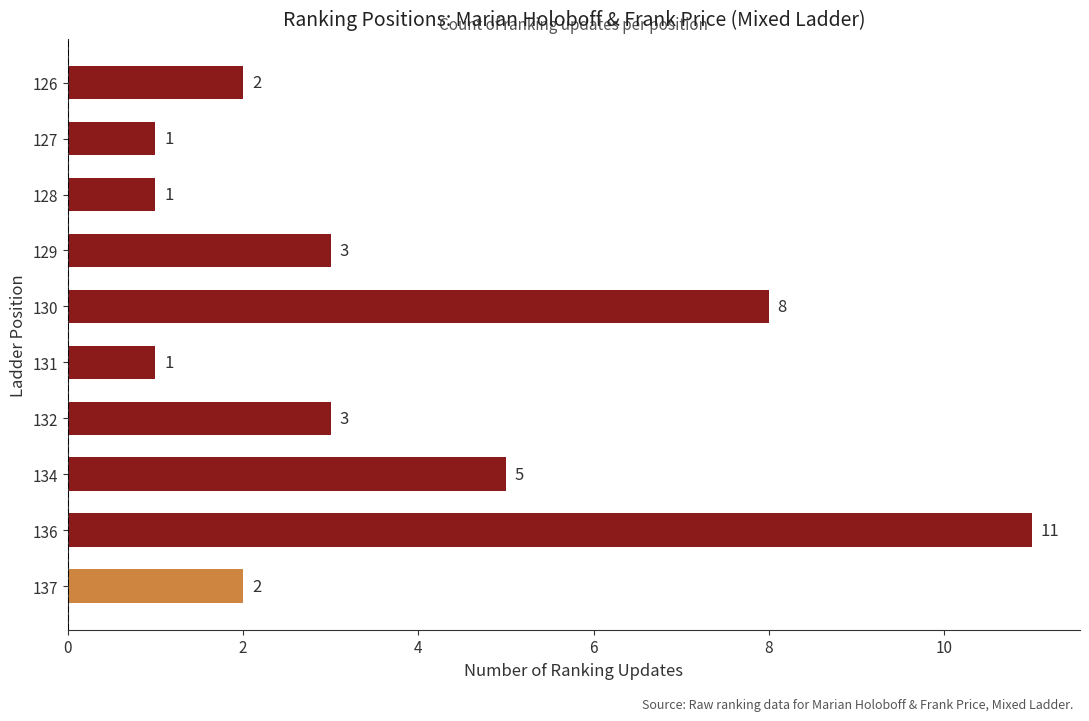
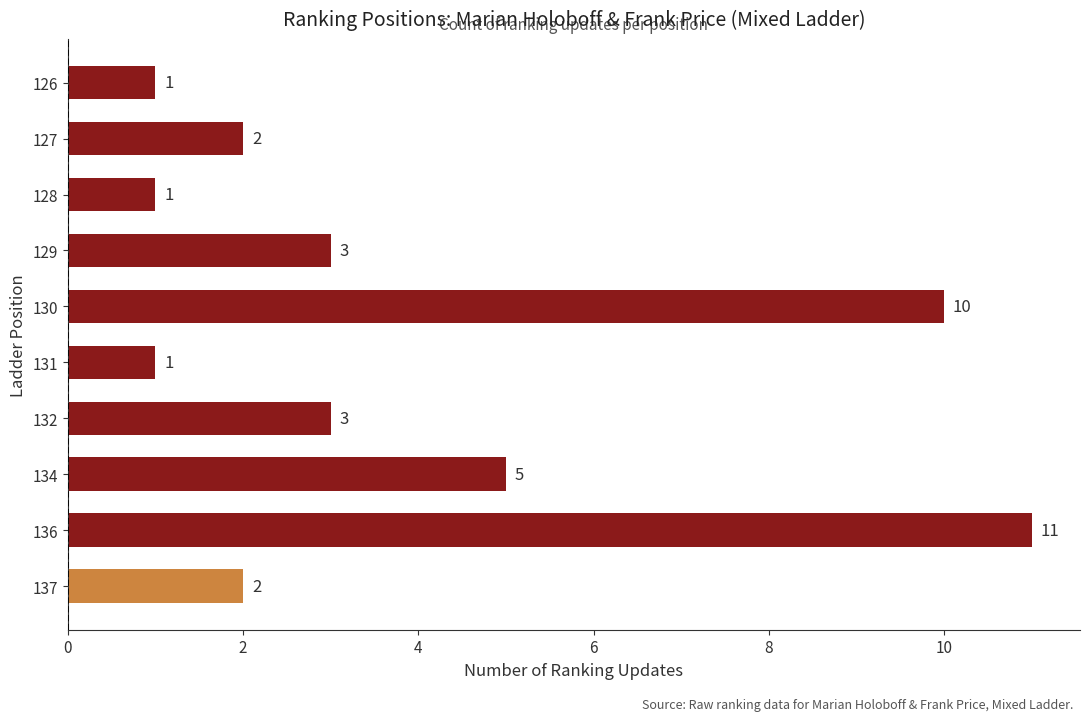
  {
-   "126": 2,
-   "127": 1,
+   "126": 1,
+   "127": 2,
    "128": 1,
    "129": 3,
-   "130": 8,
+   "130": 10,
    "131": 1,
    "132": 3,
    "134": 5,
    "136": 11,
    "137": 2
  }
